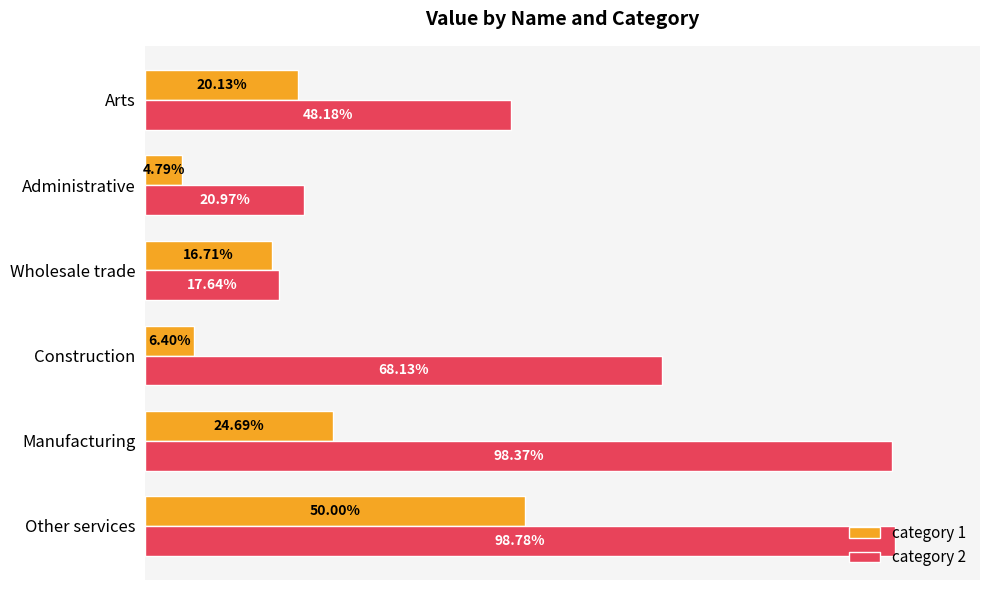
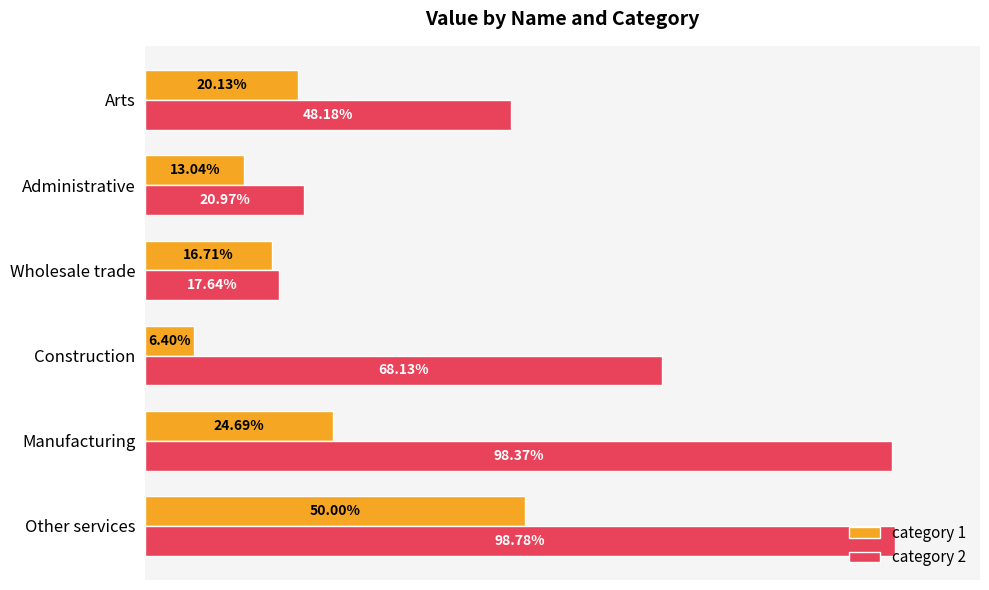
  {
    "category 1": {
      "Arts": "20.13%",
-     "Administrative": "4.79%",
+     "Administrative": "13.04%",
      "Wholesale trade": "16.71%",
      "Construction": "6.40%",
      "Manufacturing": "24.69%",
      "Other services": "50.00%"
    },
    "category 2": {
      "Arts": "48.18%",
      "Administrative": "20.97%",
      "Wholesale trade": "17.64%",
      "Construction": "68.13%",
      "Manufacturing": "98.37%",
      "Other services": "98.78%"
    }
  }
